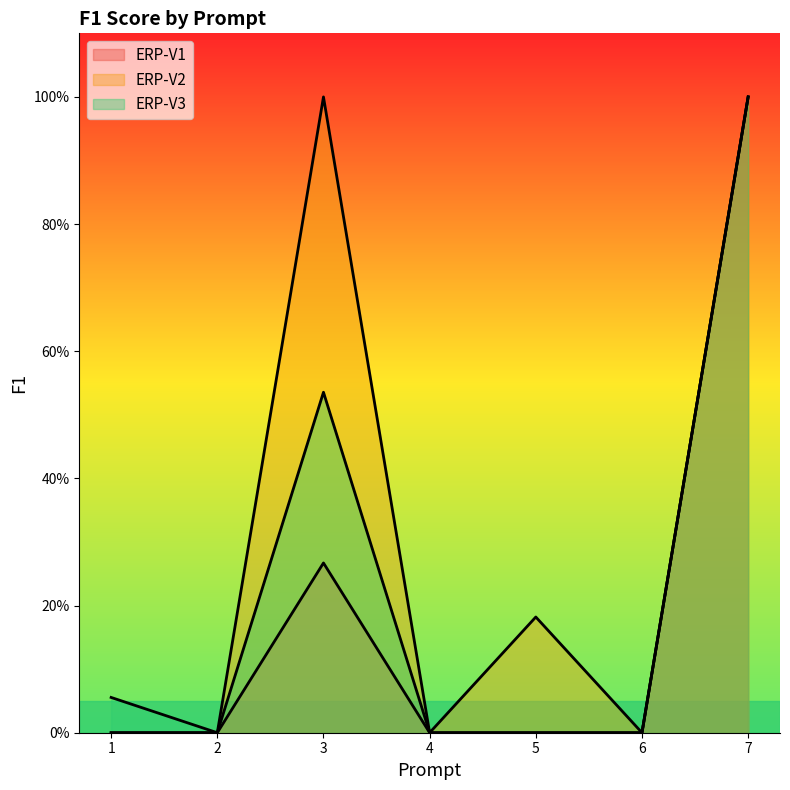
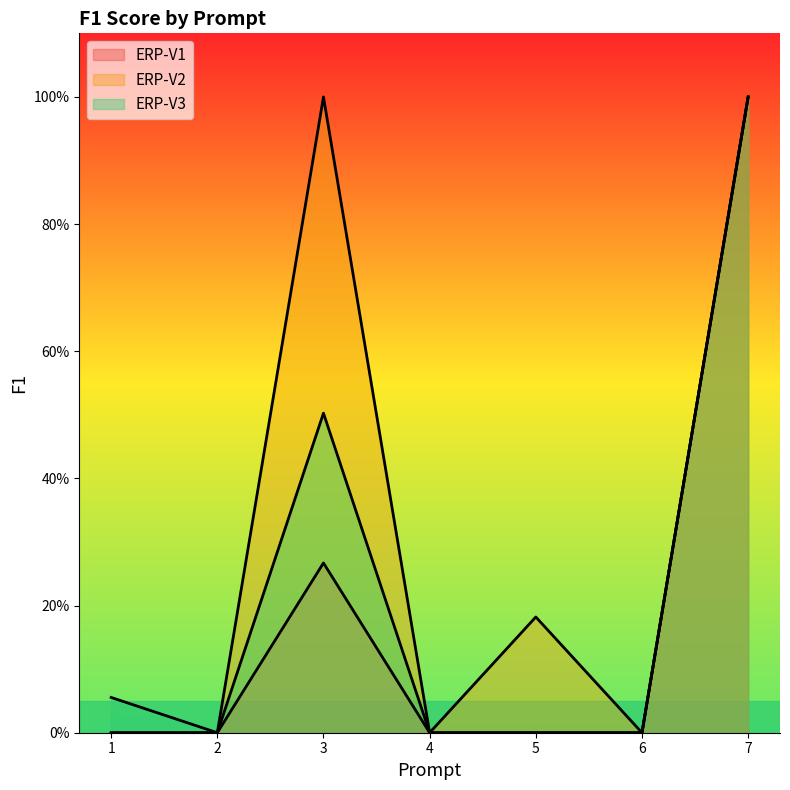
  {
    "ERP-V3": {
      "1": "6%",
-     "3": "54%"
+     "3": "50%"
    }
  }
